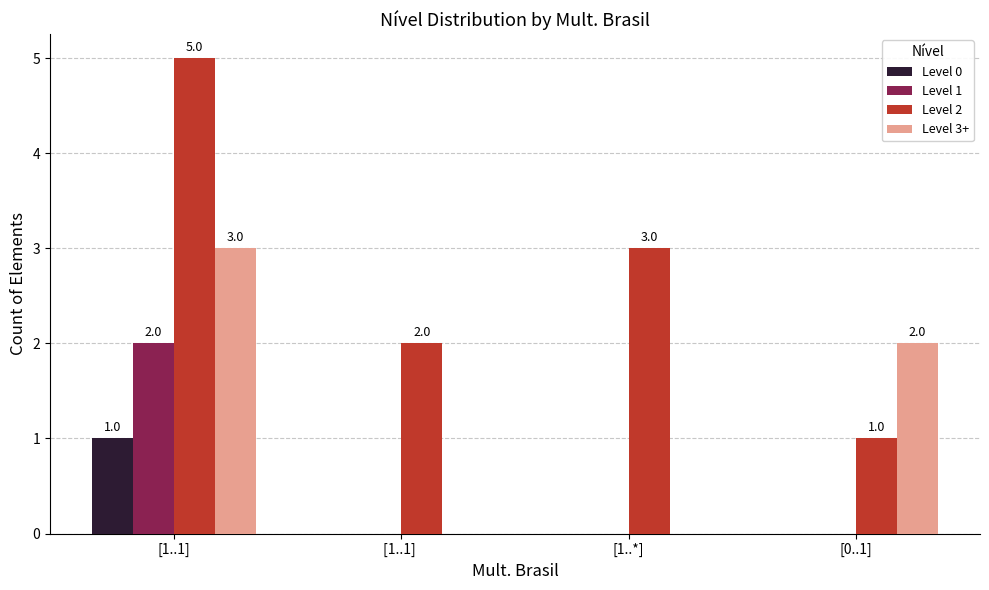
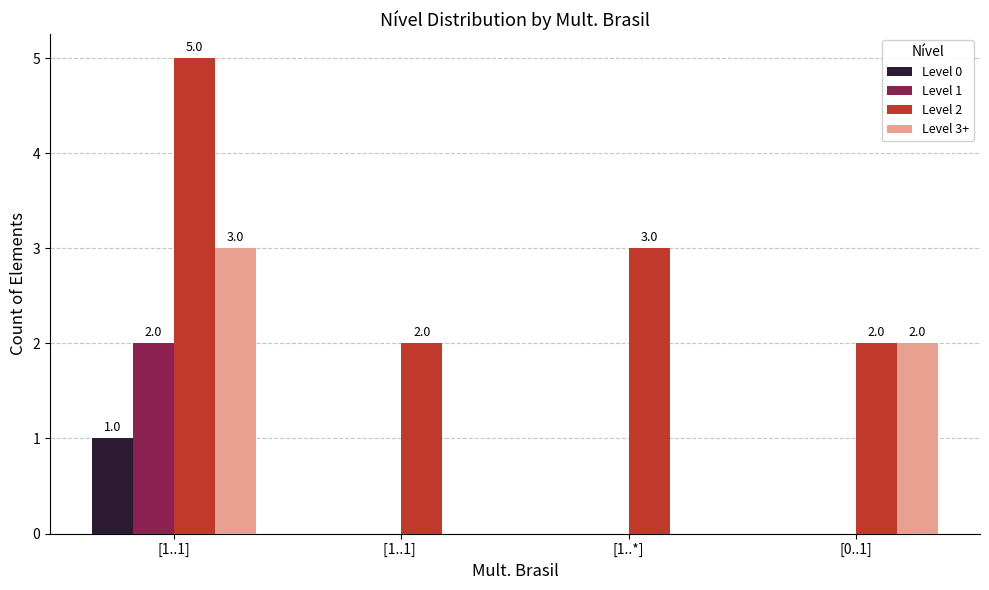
  {
    "Level 0": {
      "[1..*]": 0.0,
      "[0..1]": 0.0
    },
    "Level 1": {
      "[1..*]": 0.0,
      "[0..1]": 0.0
    },
    "Level 2": {
      "[1..*]": 3.0,
-     "[0..1]": 1.0
+     "[0..1]": 2.0
    },
    "Level 3+": {
      "[0..1]": 2.0
    }
  }
